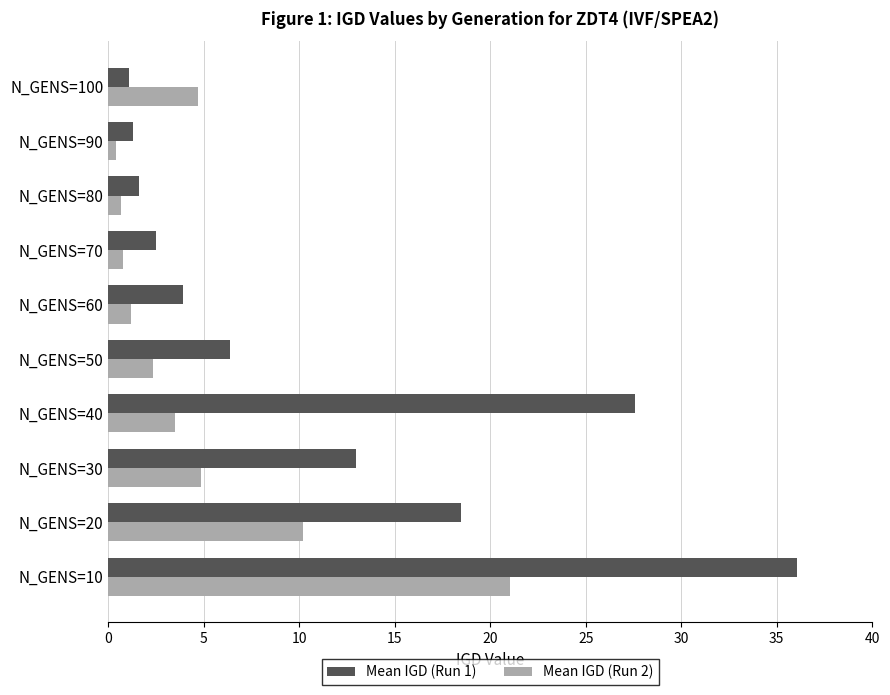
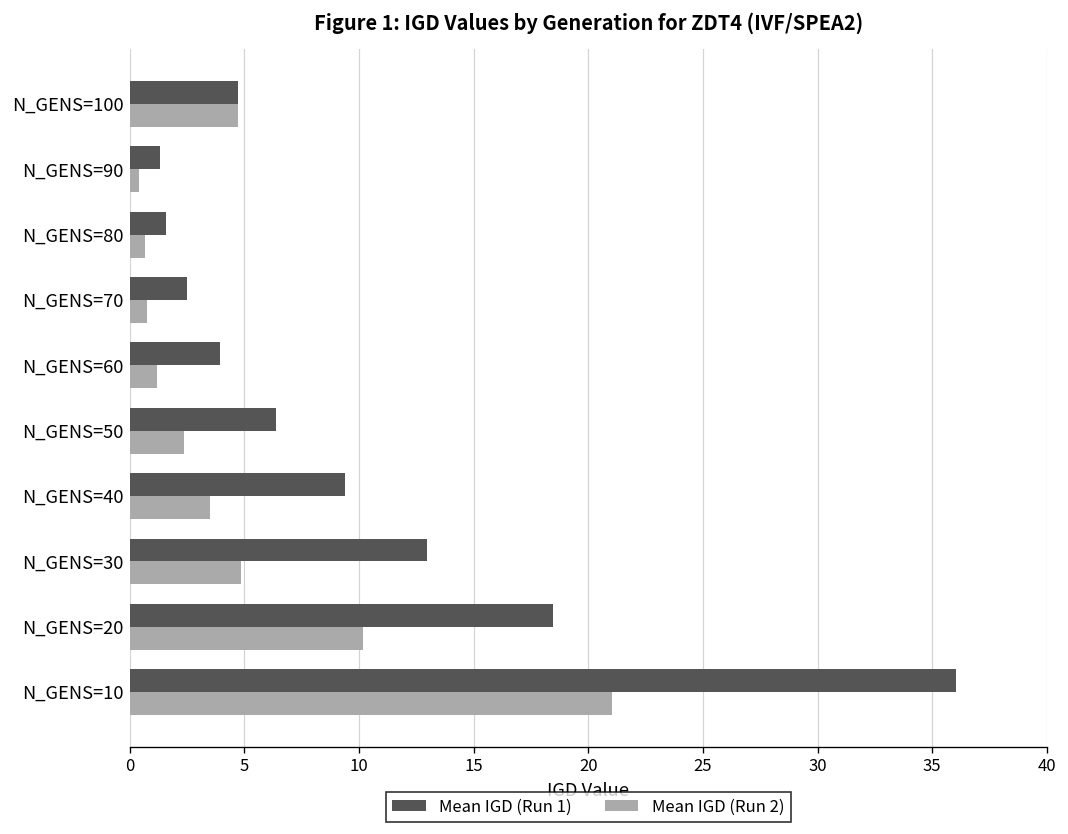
  {
    "Mean IGD (Run 1)": {
-     "N_GENS=100": 1.1,
+     "N_GENS=100": 4.7,
      "N_GENS=90": 1.3,
      "N_GENS=80": 1.6,
      "N_GENS=70": 2.5,
      "N_GENS=60": 3.9,
      "N_GENS=50": 6.4,
-     "N_GENS=40": 27.6,
+     "N_GENS=40": 9.4,
      "N_GENS=30": 13.0,
      "N_GENS=20": 18.5,
      "N_GENS=10": 36.0
    },
    "Mean IGD (Run 2)": {
      "N_GENS=100": 4.7,
      "N_GENS=90": 0.4,
      "N_GENS=80": 0.7,
      "N_GENS=70": 0.8,
      "N_GENS=60": 1.2,
      "N_GENS=50": 2.4,
      "N_GENS=40": 3.5,
      "N_GENS=30": 4.9,
      "N_GENS=20": 10.2,
      "N_GENS=10": 21.0
    }
  }
